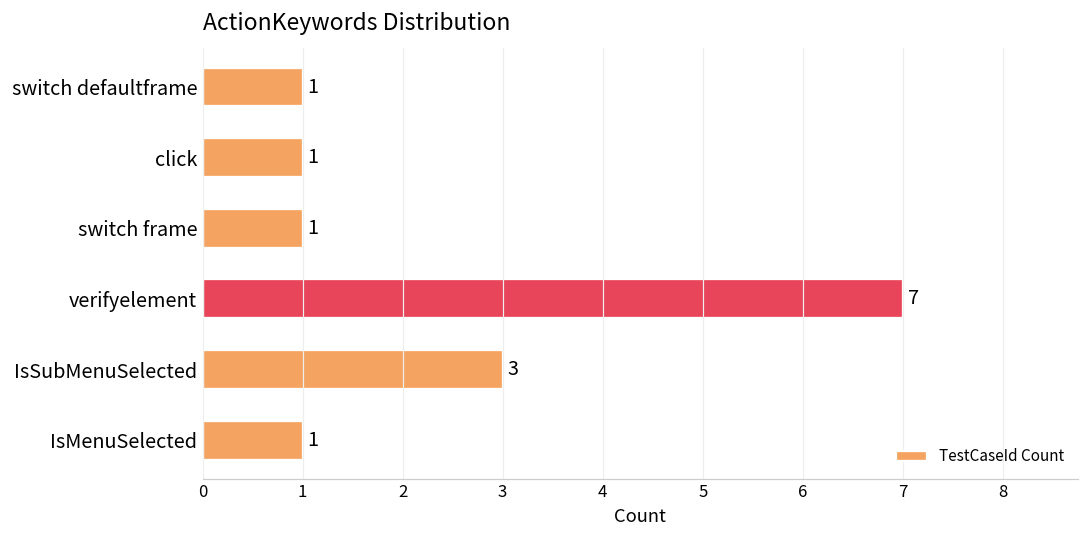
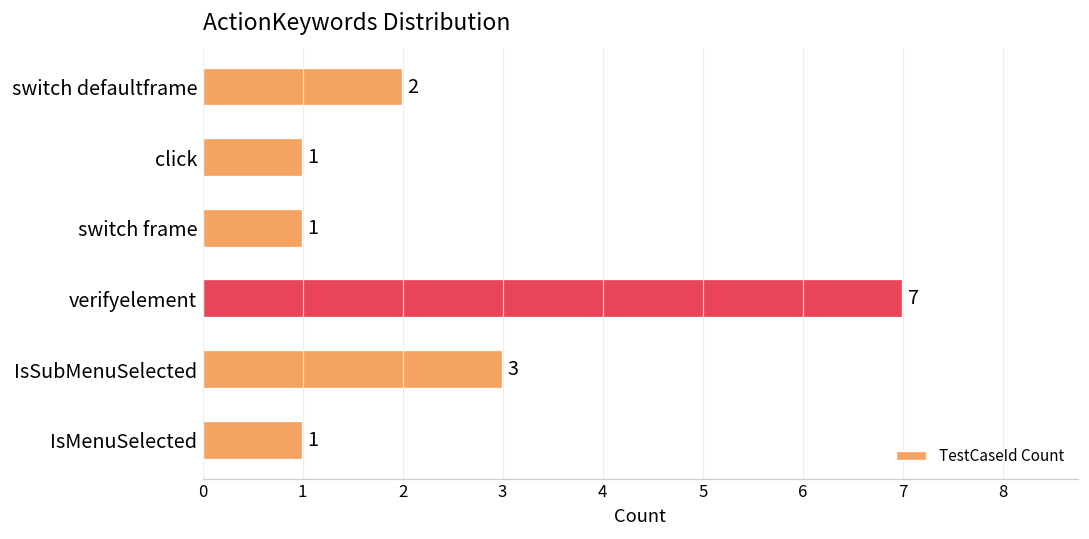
  {
-   "switch defaultframe": 1,
+   "switch defaultframe": 2,
    "click": 1,
    "switch frame": 1,
    "verifyelement": 7,
    "IsSubMenuSelected": 3,
    "IsMenuSelected": 1
  }
